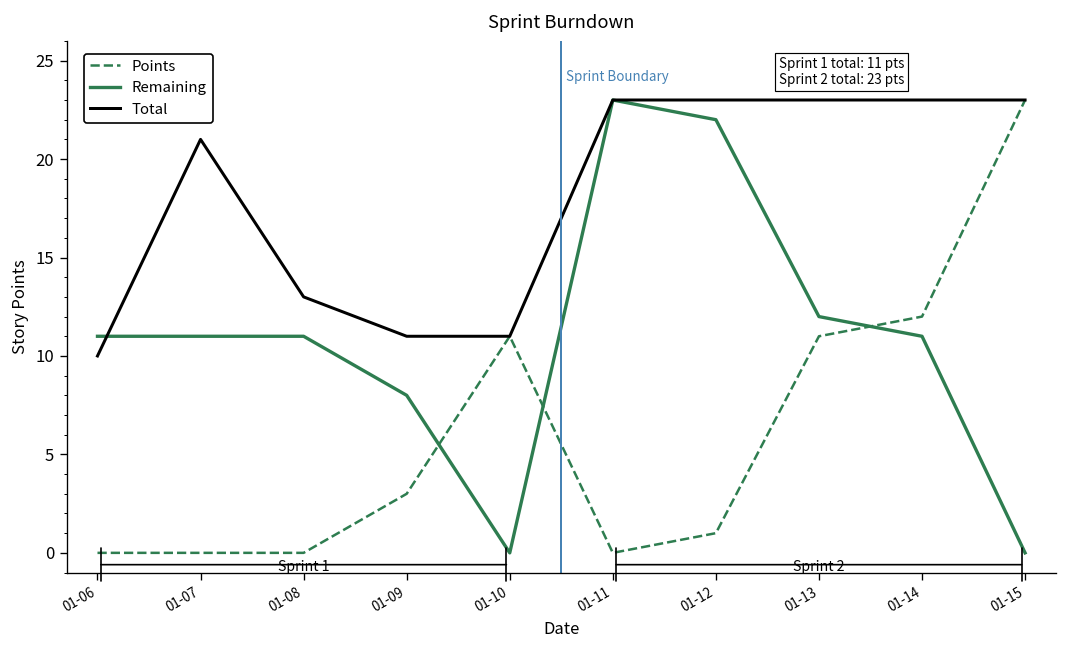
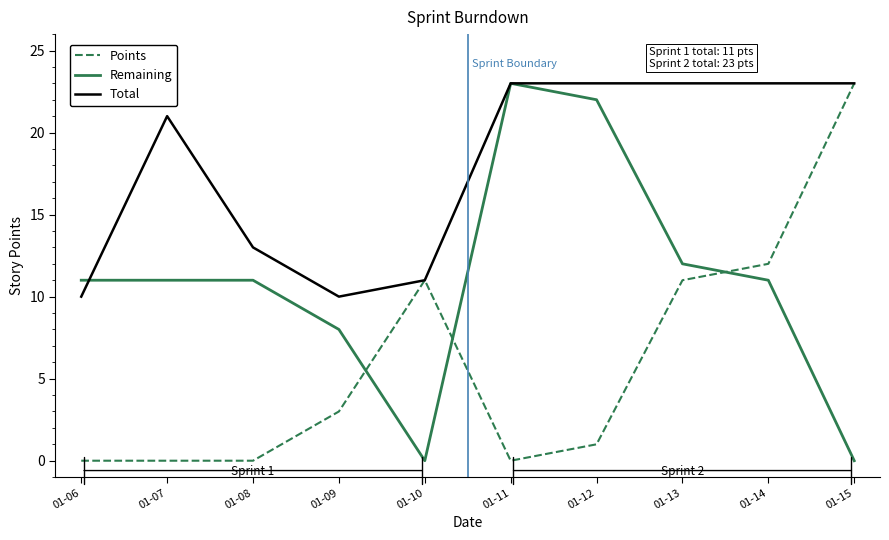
  {
    "Total": {
      "01-06": 10,
      "01-07": 21,
      "01-08": 13,
-     "01-09": 11,
+     "01-09": 10,
      "01-12": 23,
      "01-14": 23
    }
  }
